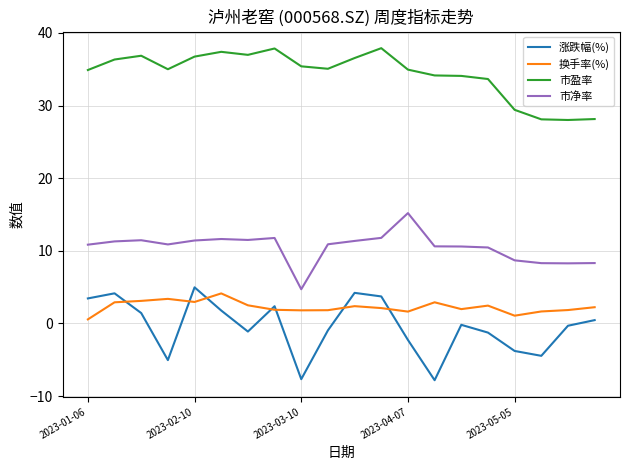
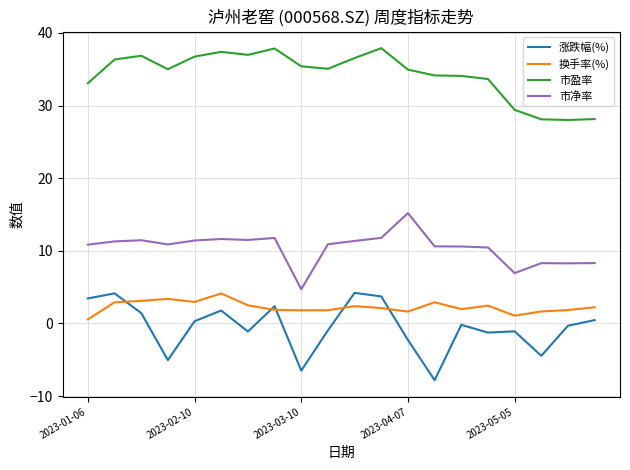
  {
    "涨跌幅(%)": {
      "2023-01-06": 3,
-     "2023-02-10": 5,
-     "2023-03-10": -8,
+     "2023-02-10": 0,
+     "2023-03-10": -6,
      "2023-04-07": -2,
-     "2023-05-05": -4
+     "2023-05-05": -1
    },
    "换手率(%)": {
      "2023-01-06": 1,
      "2023-02-10": 3,
      "2023-03-10": 2,
      "2023-04-07": 2,
      "2023-05-05": 1
    },
    "市盈率": {
-     "2023-01-06": 35,
+     "2023-01-06": 33,
      "2023-02-10": 37,
      "2023-03-10": 35,
      "2023-04-07": 35,
      "2023-05-05": 29
    },
    "市净率": {
      "2023-01-06": 11,
      "2023-02-10": 11,
      "2023-03-10": 5,
      "2023-04-07": 15,
-     "2023-05-05": 9
+     "2023-05-05": 7
    }
  }
